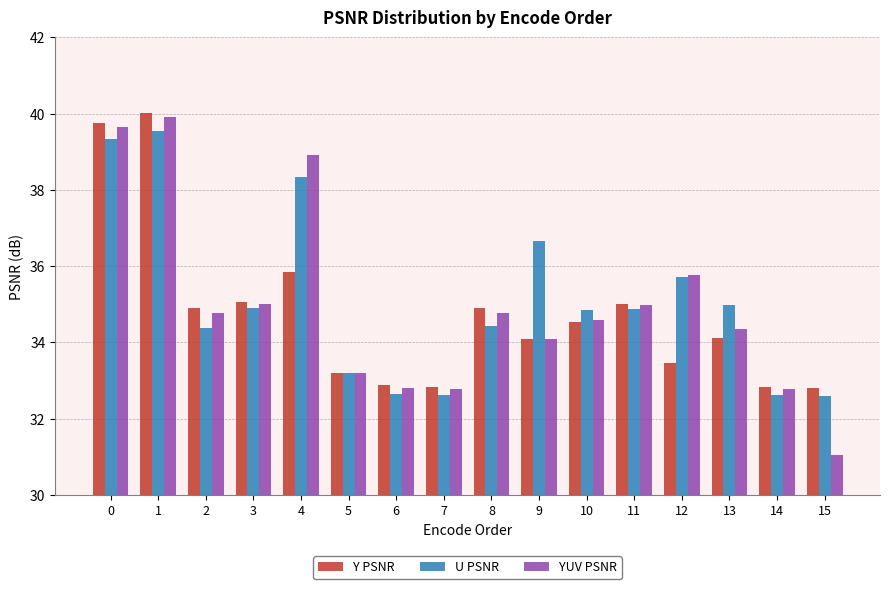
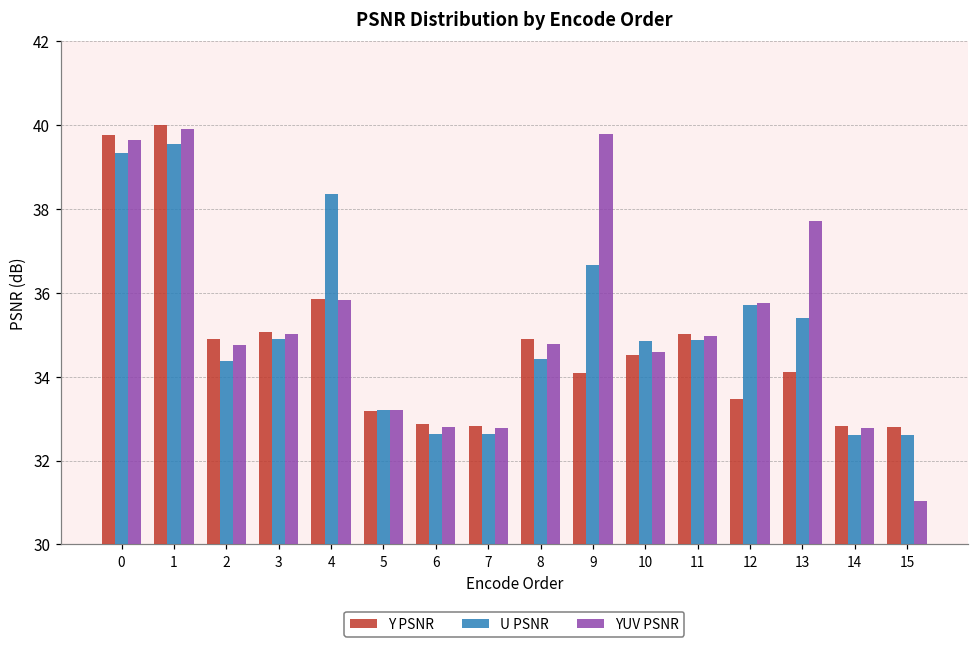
  {
    "Y PSNR": {
      "0": 39.8,
      "1": 40.0,
      "2": 34.9,
      "3": 35.1,
      "4": 35.9,
      "5": 33.2,
      "6": 32.9,
      "7": 32.8,
      "8": 34.9,
      "9": 34.1,
      "10": 34.5,
      "11": 35.0,
      "12": 33.5,
      "13": 34.1,
      "14": 32.8,
      "15": 32.8
    },
    "U PSNR": {
      "0": 39.3,
      "1": 39.5,
      "2": 34.4,
      "3": 34.9,
      "4": 38.3,
      "5": 33.2,
      "6": 32.6,
      "7": 32.6,
      "8": 34.4,
      "9": 36.7,
      "10": 34.9,
      "11": 34.9,
      "12": 35.7,
-     "13": 35.0,
+     "13": 35.4,
      "14": 32.6,
      "15": 32.6
    },
    "YUV PSNR": {
      "0": 39.6,
      "1": 39.9,
      "2": 34.8,
      "3": 35.0,
-     "4": 38.9,
+     "4": 35.8,
      "5": 33.2,
      "6": 32.8,
      "7": 32.8,
      "8": 34.8,
-     "9": 34.1,
+     "9": 39.8,
      "10": 34.6,
      "11": 35.0,
      "12": 35.8,
-     "13": 34.4,
+     "13": 37.7,
      "14": 32.8,
      "15": 31.0
    }
  }
